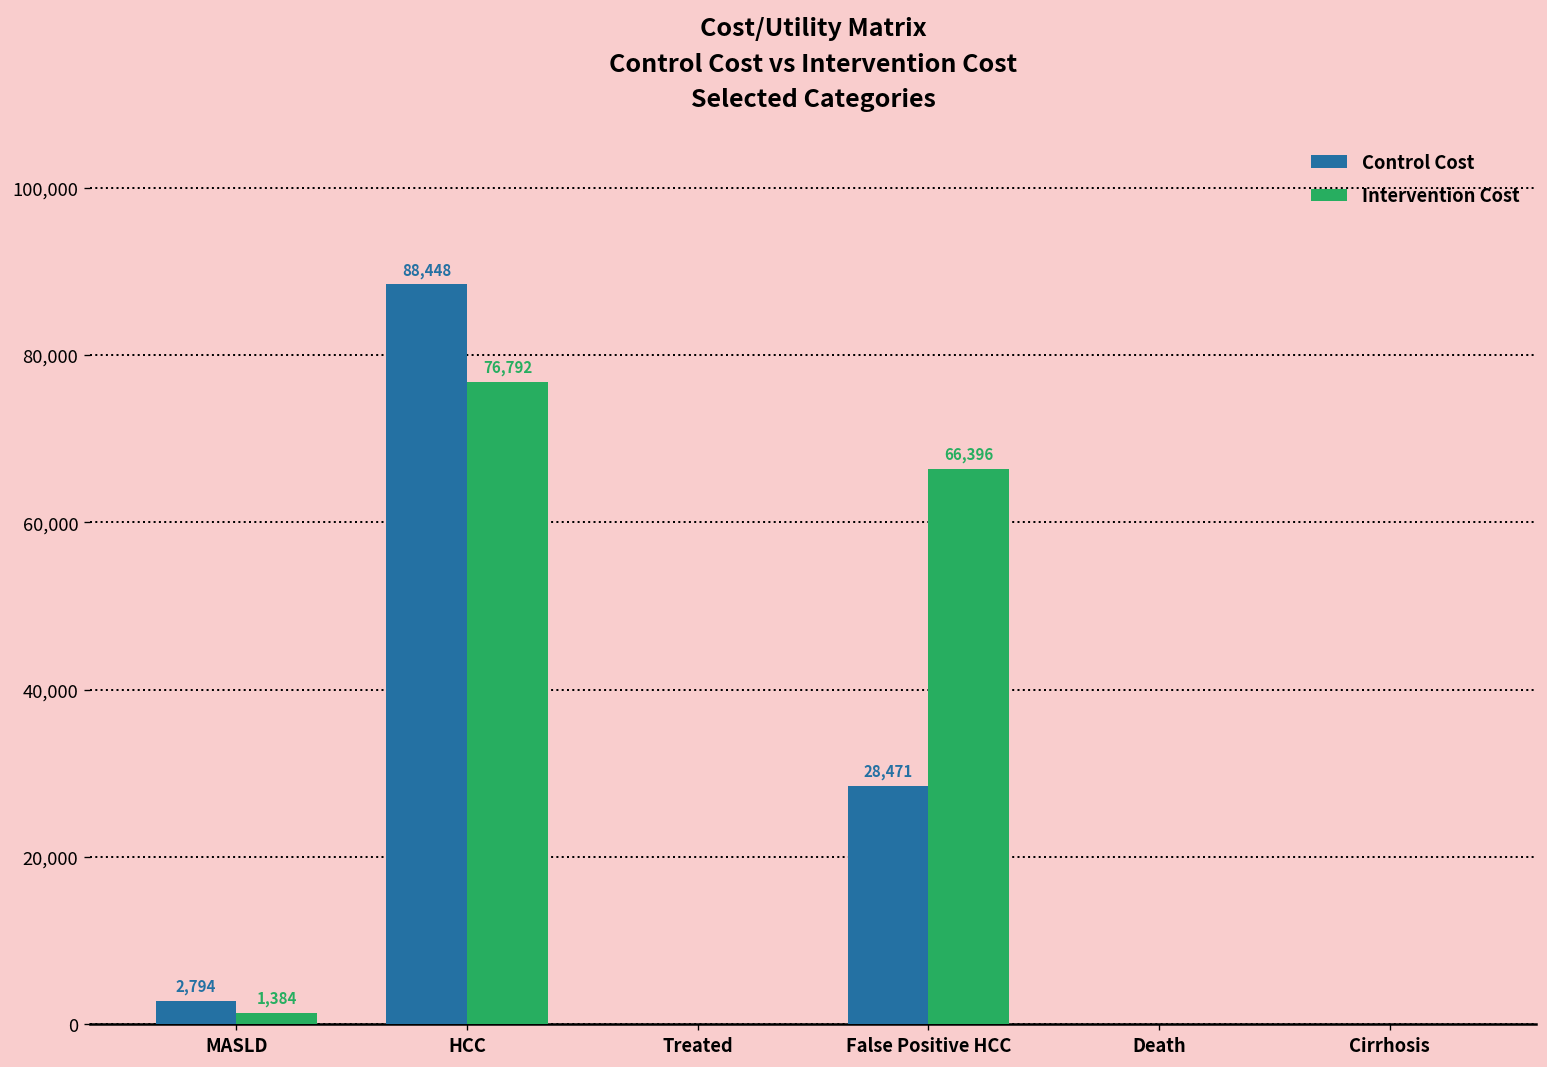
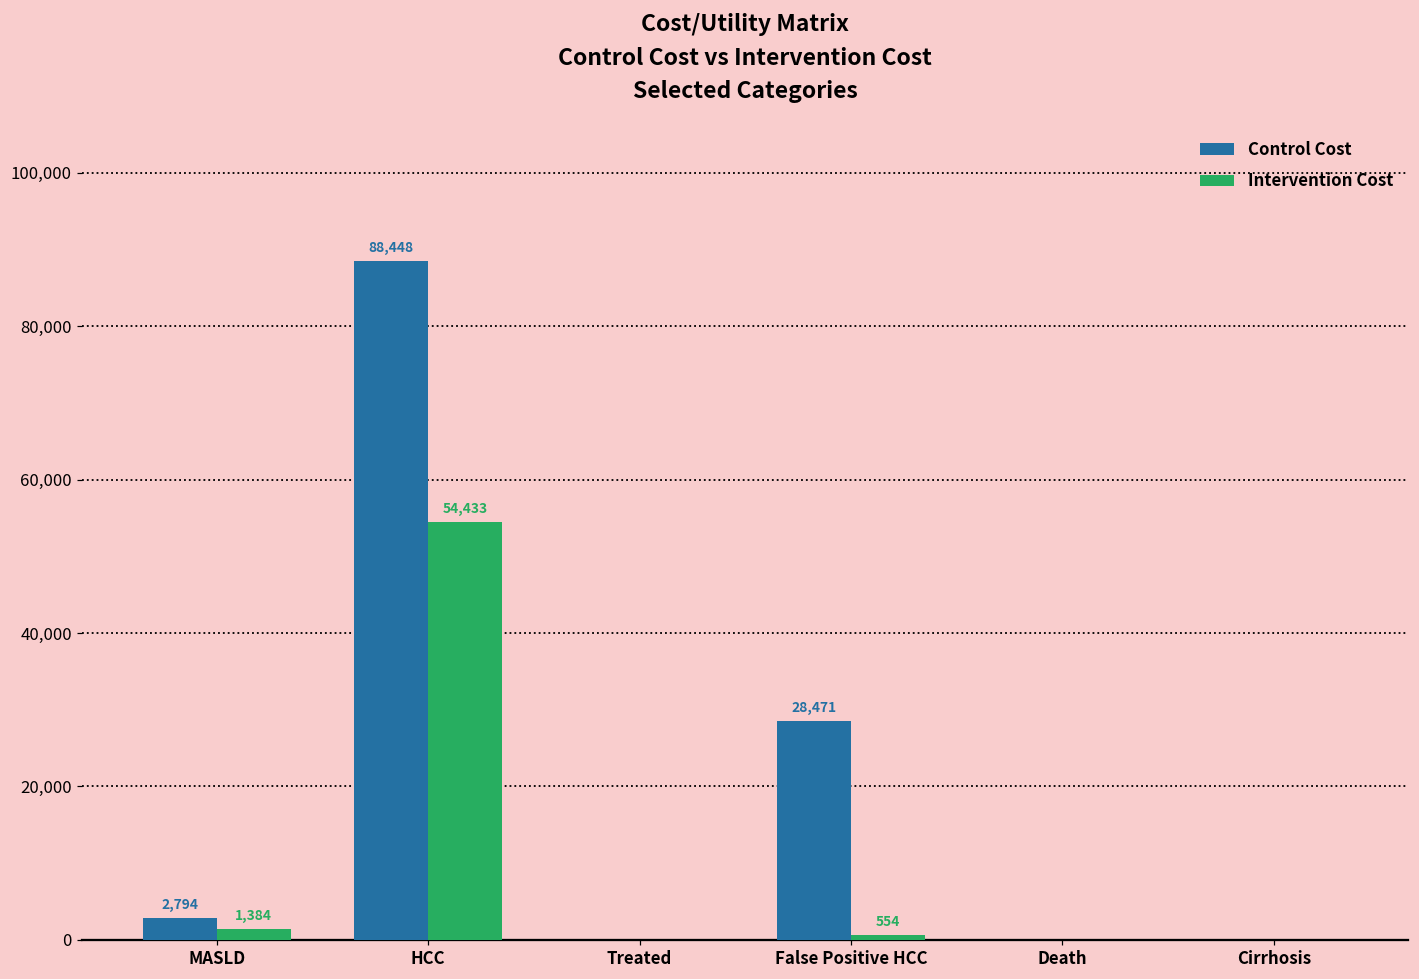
  {
    "Control Cost": {
      "MASLD": "2,794",
      "HCC": "88,448",
      "False Positive HCC": "28,471"
    },
    "Intervention Cost": {
      "MASLD": "1,384",
-     "HCC": "76,792",
-     "False Positive HCC": "66,396"
+     "HCC": "54,433",
+     "False Positive HCC": "554"
    }
  }
